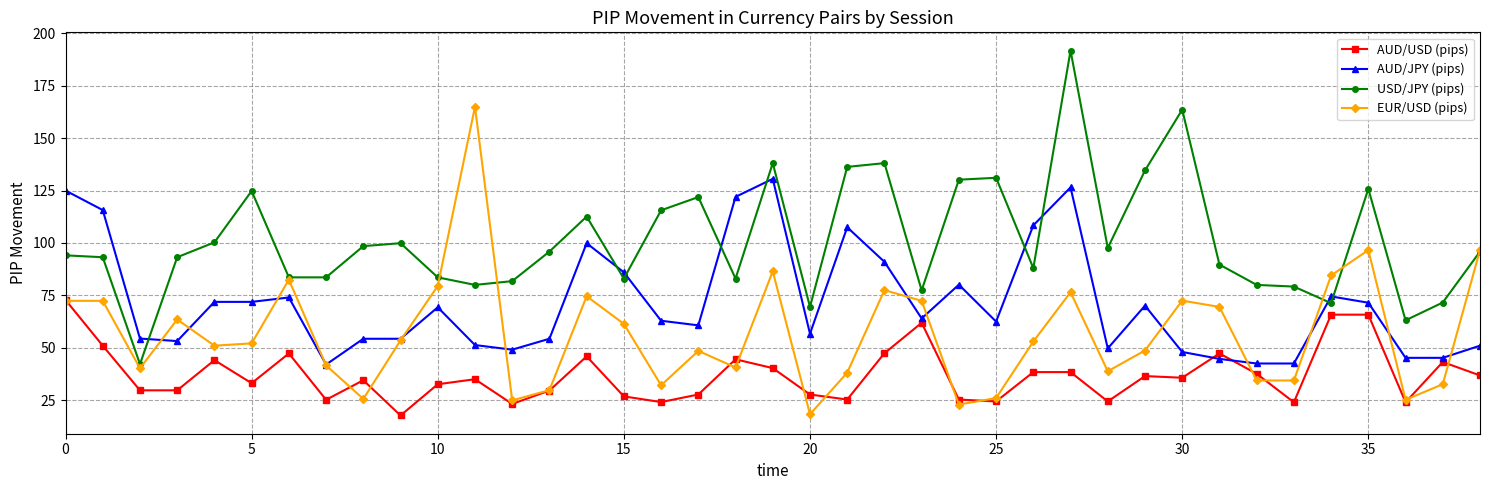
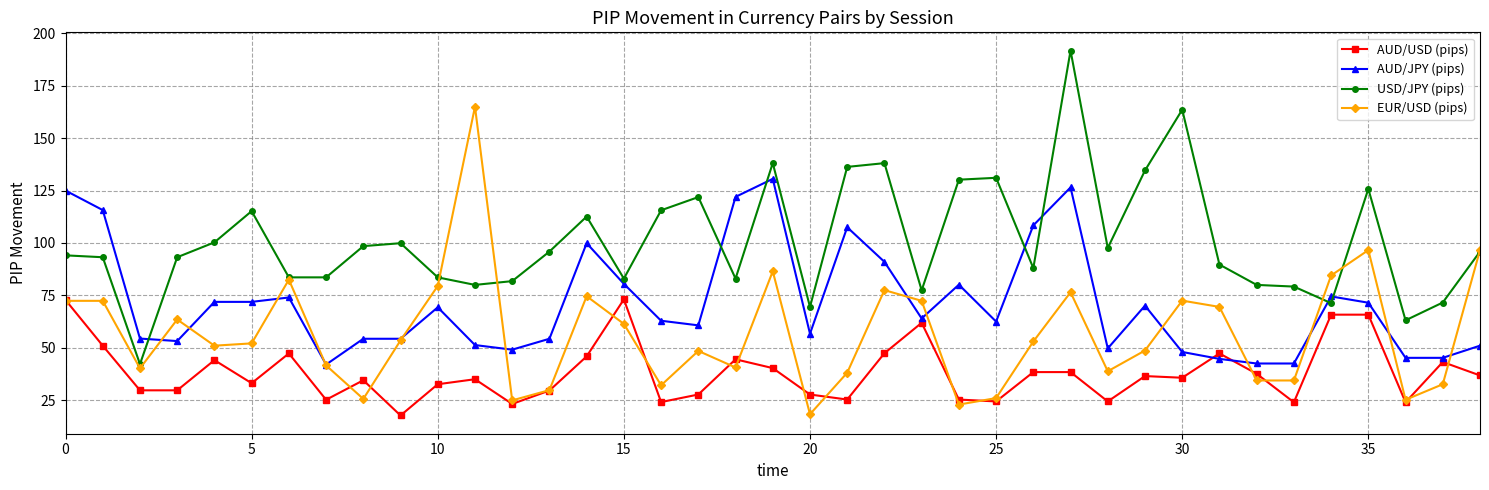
  {
    "AUD/USD (pips)": {
      "5": 33,
      "10": 33,
-     "15": 27,
+     "15": 73,
      "20": 28,
      "25": 24,
      "30": 36,
      "35": 66
    },
    "AUD/JPY (pips)": {
      "0": 125,
      "5": 72,
      "10": 69,
-     "15": 86,
+     "15": 81,
      "20": 57,
      "25": 63,
      "30": 48,
      "35": 72
    },
    "USD/JPY (pips)": {
      "0": 94,
-     "5": 125,
+     "5": 115,
      "10": 84,
      "15": 83,
      "20": 70,
      "25": 131,
      "30": 164,
      "35": 126
    },
    "EUR/USD (pips)": {
      "5": 52,
      "10": 80,
      "15": 61,
      "20": 18,
      "25": 26,
      "30": 73,
      "35": 97
    }
  }
